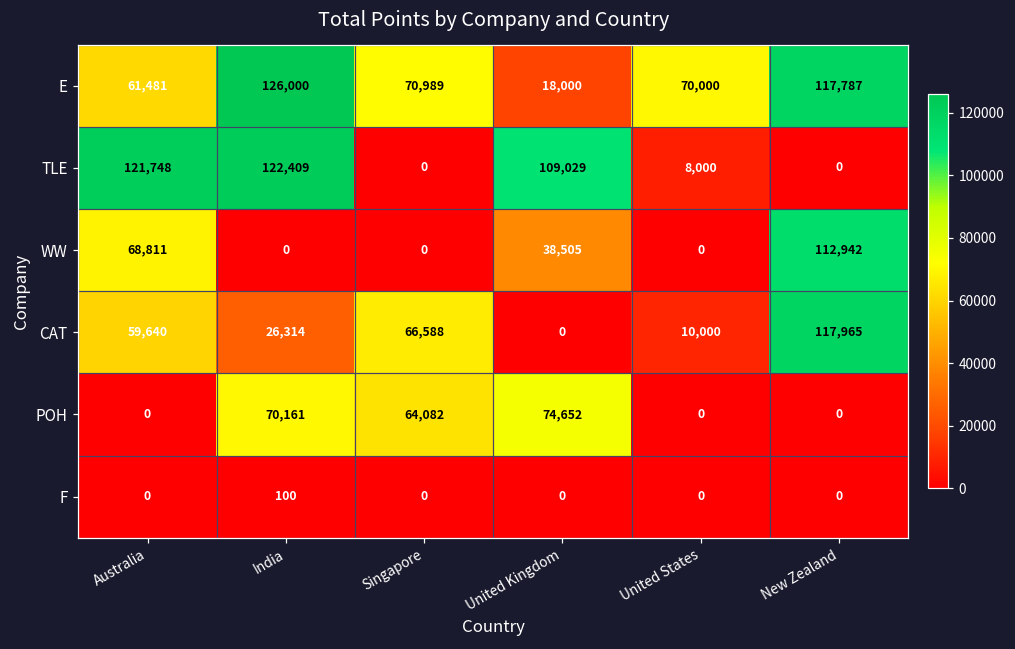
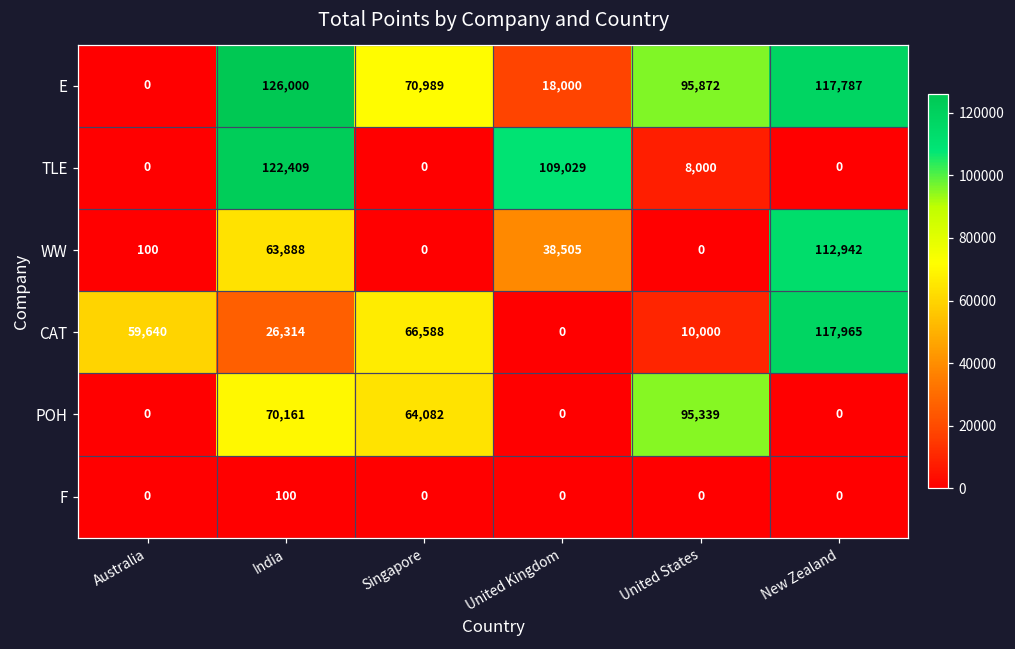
  {
    "E": {
-     "Australia": "61,481",
+     "Australia": "0",
      "India": "126,000",
      "Singapore": "70,989",
      "United Kingdom": "18,000",
-     "United States": "70,000",
+     "United States": "95,872",
      "New Zealand": "117,787"
    },
    "TLE": {
-     "Australia": "121,748",
+     "Australia": "0",
      "India": "122,409",
      "Singapore": "0",
      "United Kingdom": "109,029",
      "United States": "8,000",
      "New Zealand": "0"
    },
    "WW": {
-     "Australia": "68,811",
-     "India": "0",
+     "Australia": "100",
+     "India": "63,888",
      "Singapore": "0",
      "United Kingdom": "38,505",
      "United States": "0",
      "New Zealand": "112,942"
    },
    "CAT": {
      "Australia": "59,640",
      "India": "26,314",
      "Singapore": "66,588",
      "United Kingdom": "0",
      "United States": "10,000",
      "New Zealand": "117,965"
    },
    "POH": {
      "Australia": "0",
      "India": "70,161",
      "Singapore": "64,082",
-     "United Kingdom": "74,652",
-     "United States": "0",
+     "United Kingdom": "0",
+     "United States": "95,339",
      "New Zealand": "0"
    },
    "F": {
      "Australia": "0",
      "India": "100",
      "Singapore": "0",
      "United Kingdom": "0",
      "United States": "0",
      "New Zealand": "0"
    }
  }
